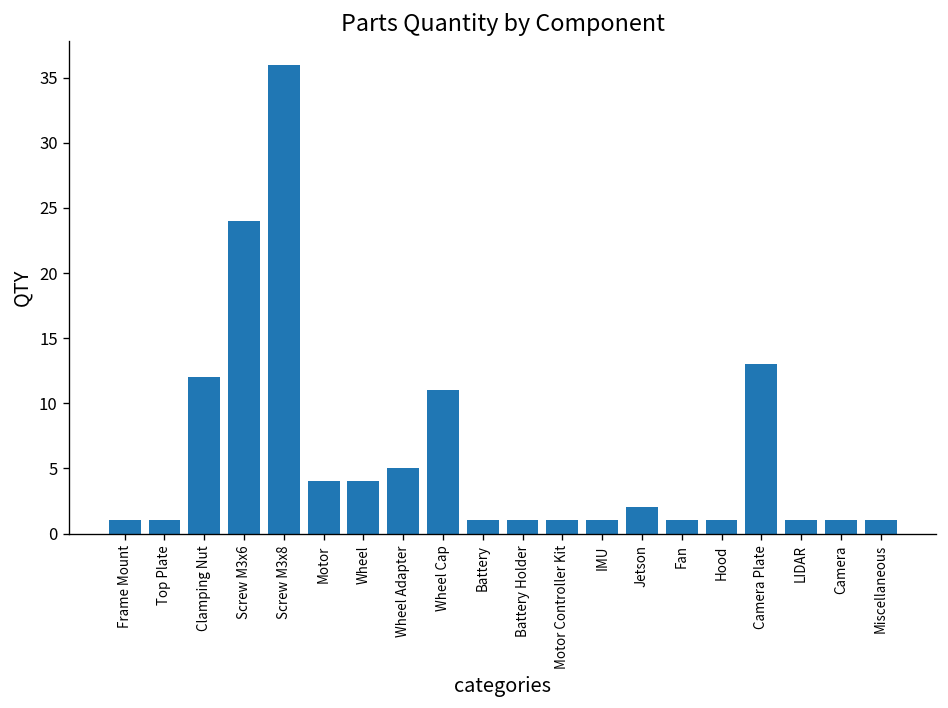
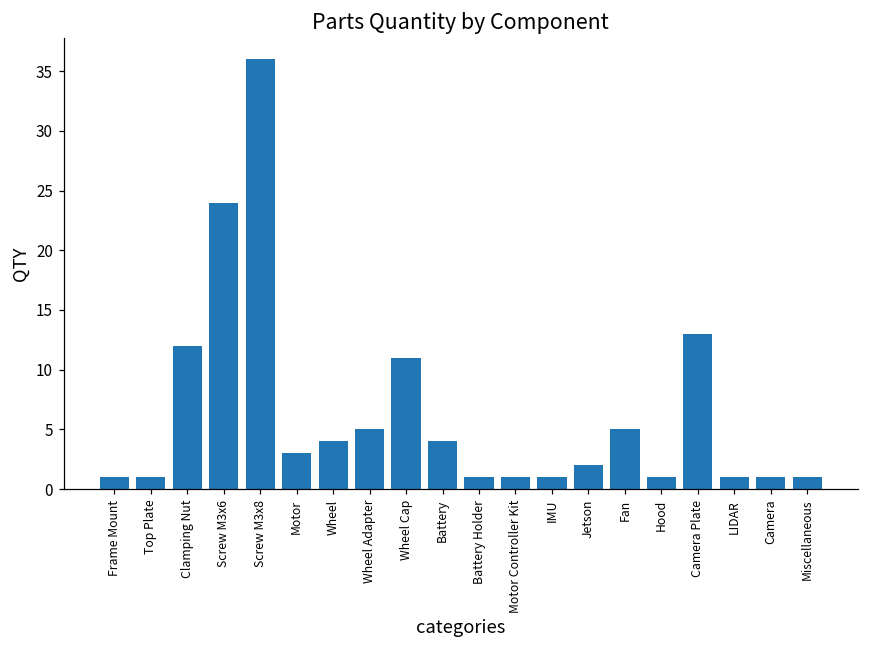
  {
    "Frame Mount": 1,
    "Top Plate": 1,
    "Clamping Nut": 12,
    "Screw M3x6": 24,
    "Screw M3x8": 36,
-   "Motor": 4,
+   "Motor": 3,
    "Wheel": 4,
    "Wheel Adapter": 5,
    "Wheel Cap": 11,
-   "Battery": 1,
+   "Battery": 4,
    "Battery Holder": 1,
    "Motor Controller Kit": 1,
    "IMU": 1,
    "Jetson": 2,
-   "Fan": 1,
+   "Fan": 5,
    "Hood": 1,
    "Camera Plate": 13,
    "LIDAR": 1,
    "Camera": 1,
    "Miscellaneous": 1
  }
